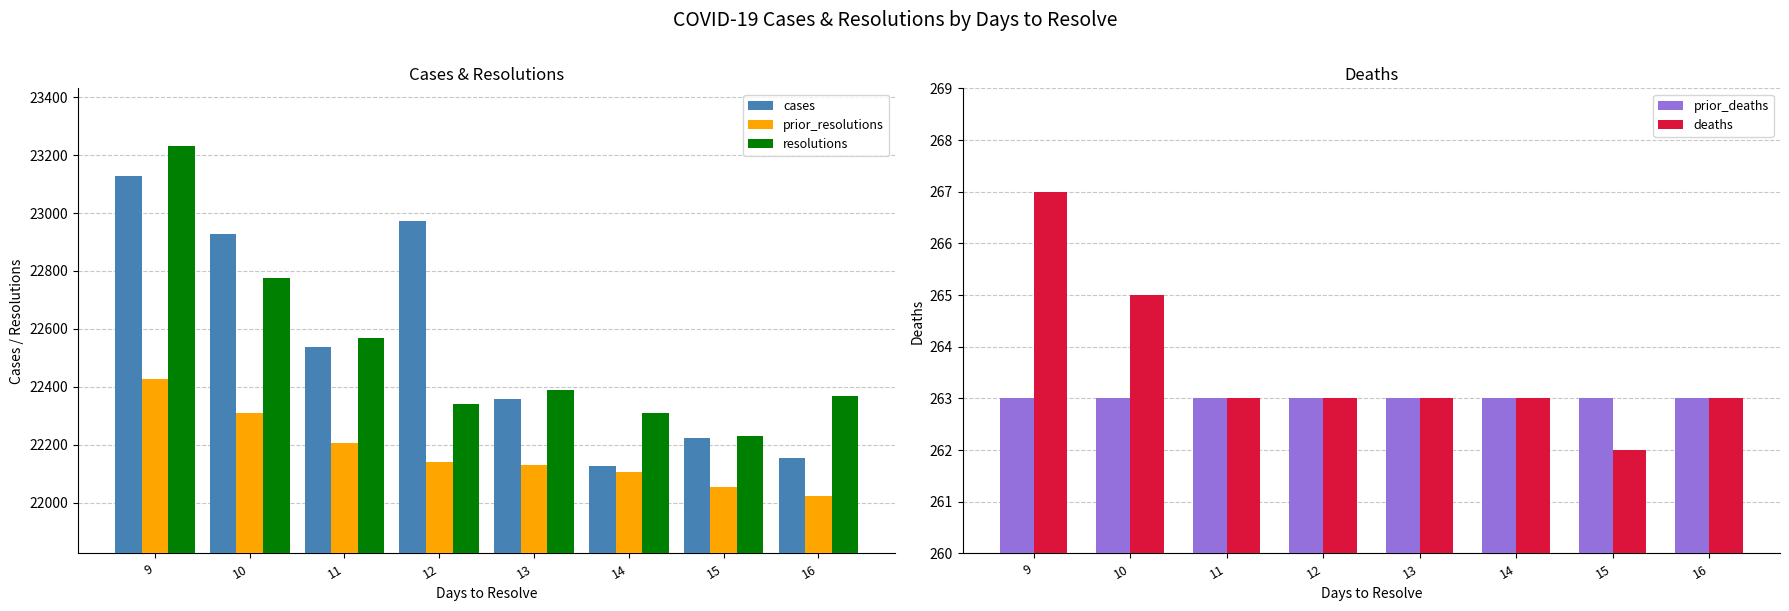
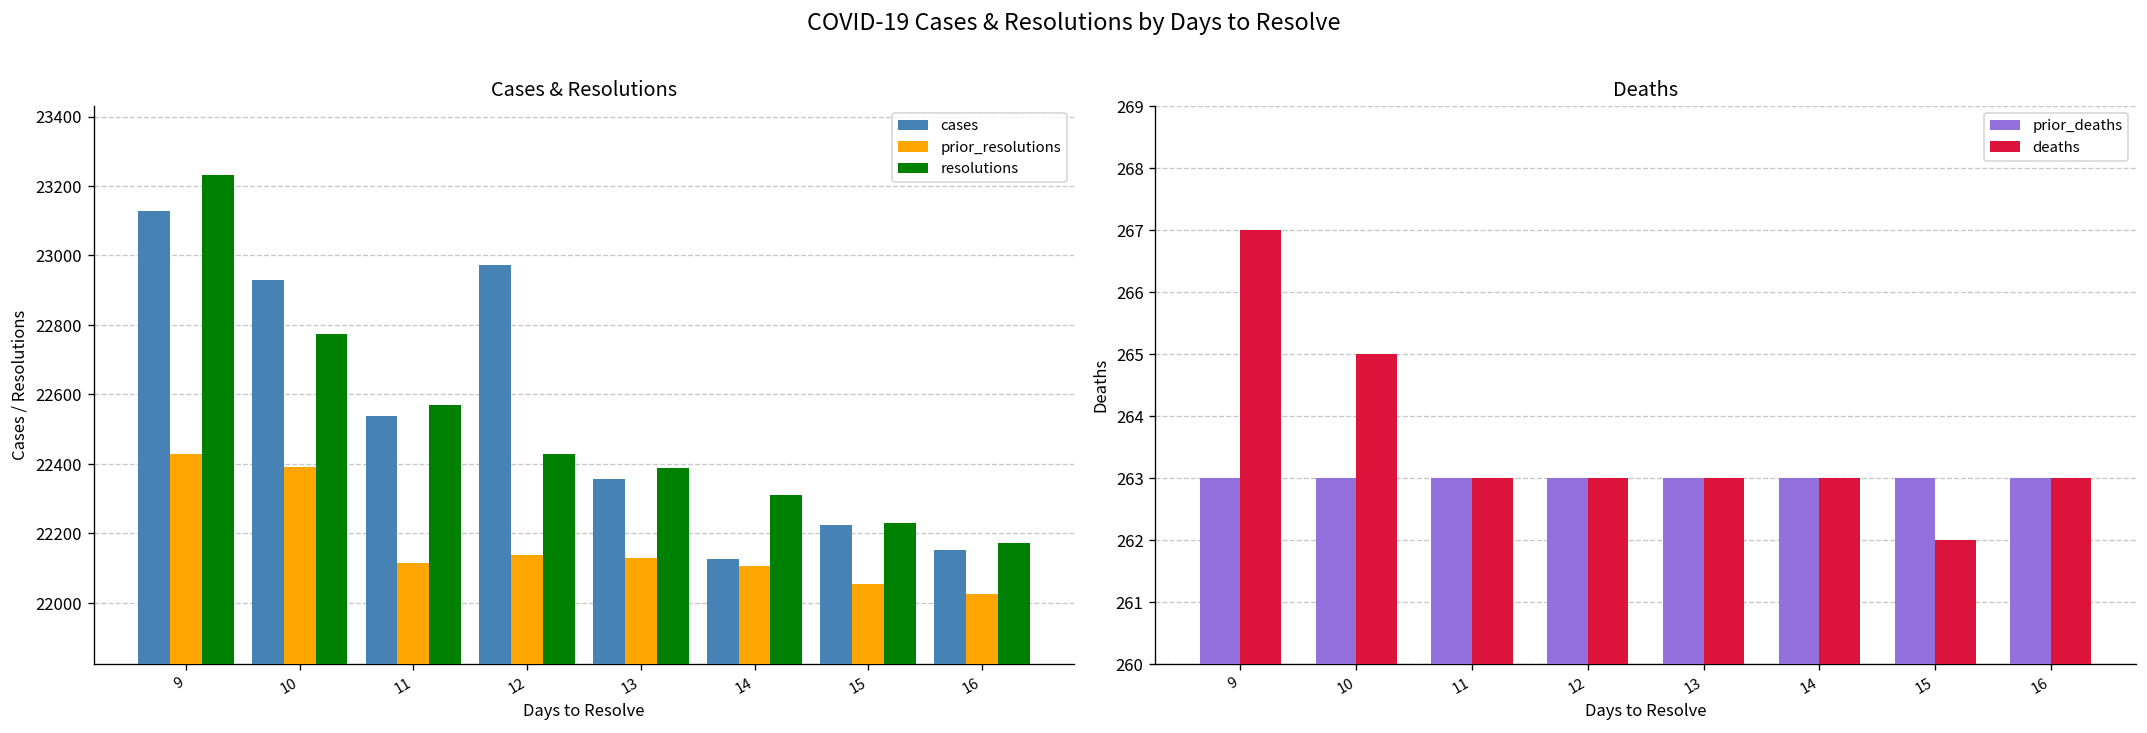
  {
    "Cases & Resolutions": {
      "cases": {
        "9": 23130,
        "10": 22930,
        "11": 22540,
        "12": 22970,
        "13": 22360,
        "14": 22130,
        "15": 22220,
        "16": 22150
      },
      "prior_resolutions": {
        "9": 22430,
-       "10": 22310,
-       "11": 22210,
+       "10": 22390,
+       "11": 22120,
        "12": 22140,
        "13": 22130,
        "14": 22110,
        "15": 22050,
        "16": 22020
      },
      "resolutions": {
        "9": 23230,
        "10": 22770,
        "11": 22570,
-       "12": 22340,
+       "12": 22430,
        "13": 22390,
        "14": 22310,
        "15": 22230,
-       "16": 22370
+       "16": 22170
      }
    },
    "Deaths": {
      "prior_deaths": {
        "9": 263.0,
        "10": 263.0,
        "11": 263.0,
        "12": 263.0,
        "13": 263.0,
        "14": 263.0,
        "15": 263.0,
        "16": 263.0
      },
      "deaths": {
        "9": 267.0,
        "10": 265.0,
        "11": 263.0,
        "12": 263.0,
        "13": 263.0,
        "14": 263.0,
        "15": 262.0,
        "16": 263.0
      }
    }
  }
